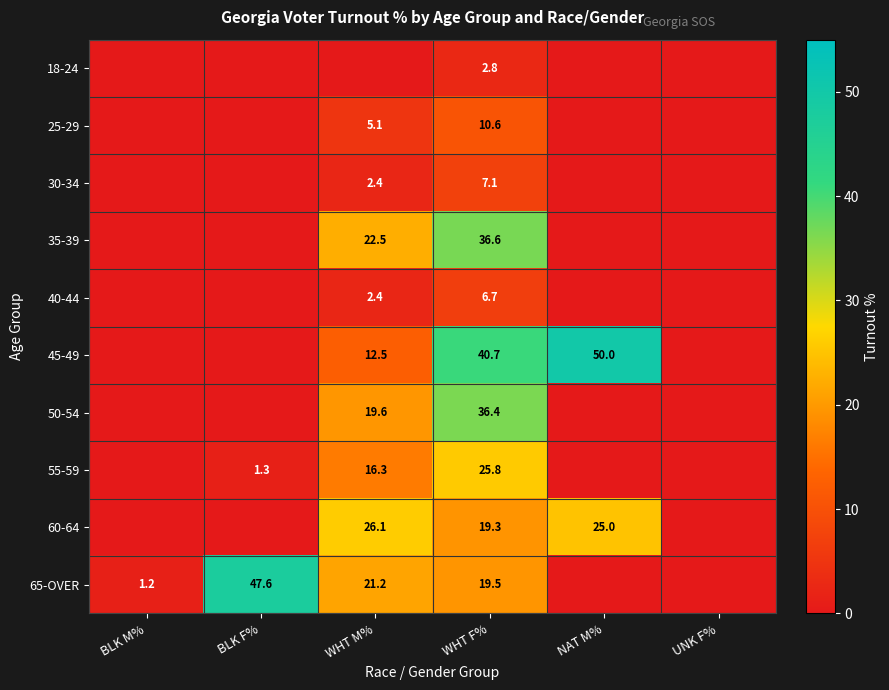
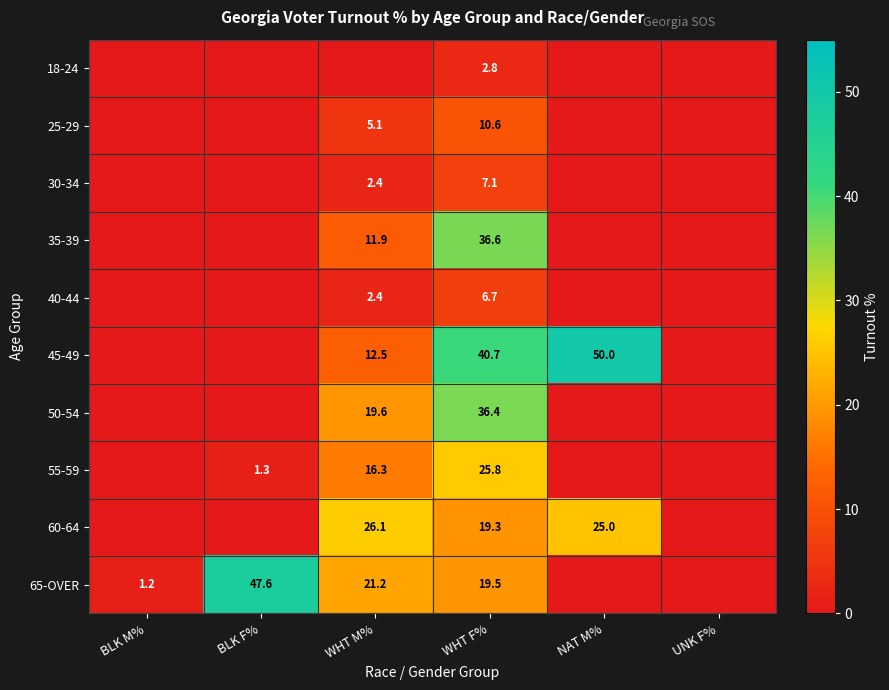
  {
    "18-24": {
      "WHT F%": 2.8
    },
    "25-29": {
      "WHT M%": 5.1,
      "WHT F%": 10.6
    },
    "30-34": {
      "WHT M%": 2.4,
      "WHT F%": 7.1
    },
    "35-39": {
-     "WHT M%": 22.5,
+     "WHT M%": 11.9,
      "WHT F%": 36.6
    },
    "40-44": {
      "WHT M%": 2.4,
      "WHT F%": 6.7
    },
    "45-49": {
      "WHT M%": 12.5,
      "WHT F%": 40.7,
      "NAT M%": 50.0
    },
    "50-54": {
      "WHT M%": 19.6,
      "WHT F%": 36.4
    },
    "55-59": {
      "BLK F%": 1.3,
      "WHT M%": 16.3,
      "WHT F%": 25.8
    },
    "60-64": {
      "WHT M%": 26.1,
      "WHT F%": 19.3,
      "NAT M%": 25.0
    },
    "65-OVER": {
      "BLK M%": 1.2,
      "BLK F%": 47.6,
      "WHT M%": 21.2,
      "WHT F%": 19.5
    }
  }
